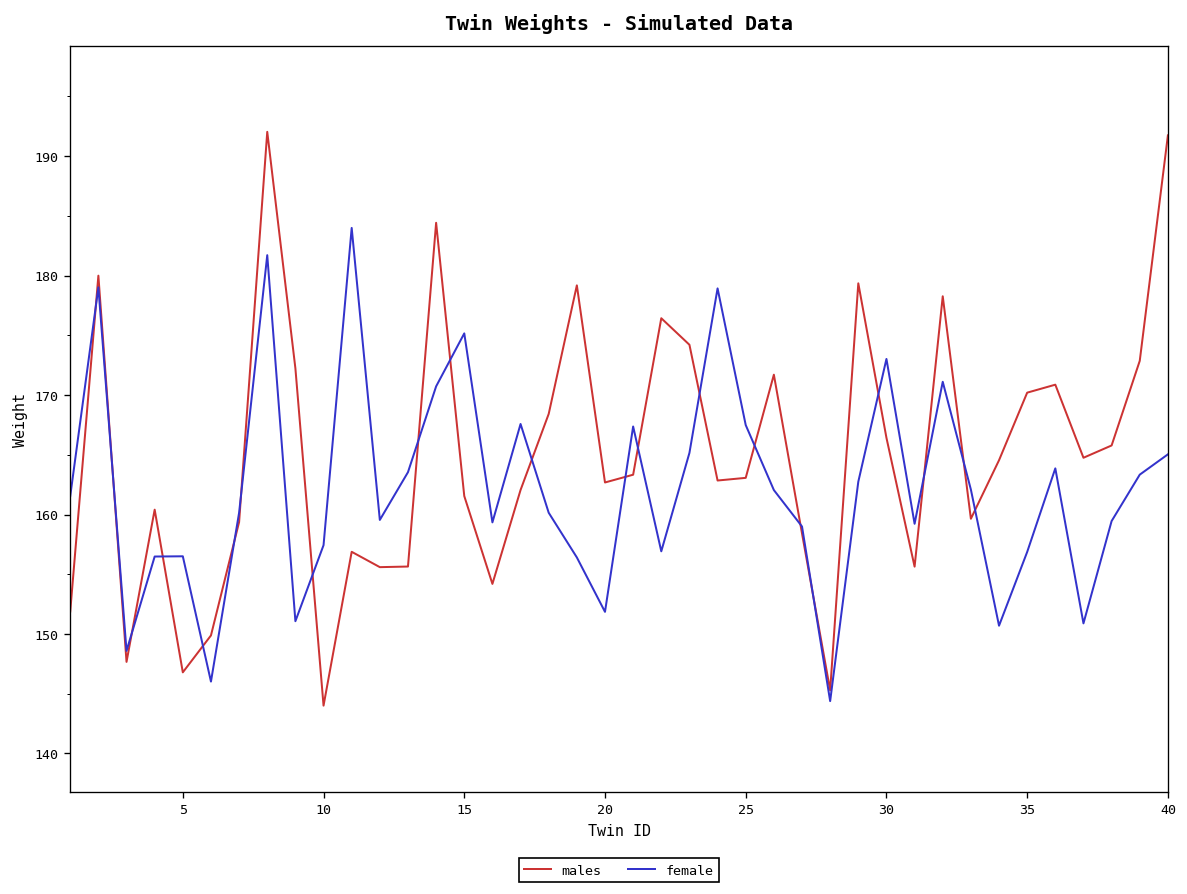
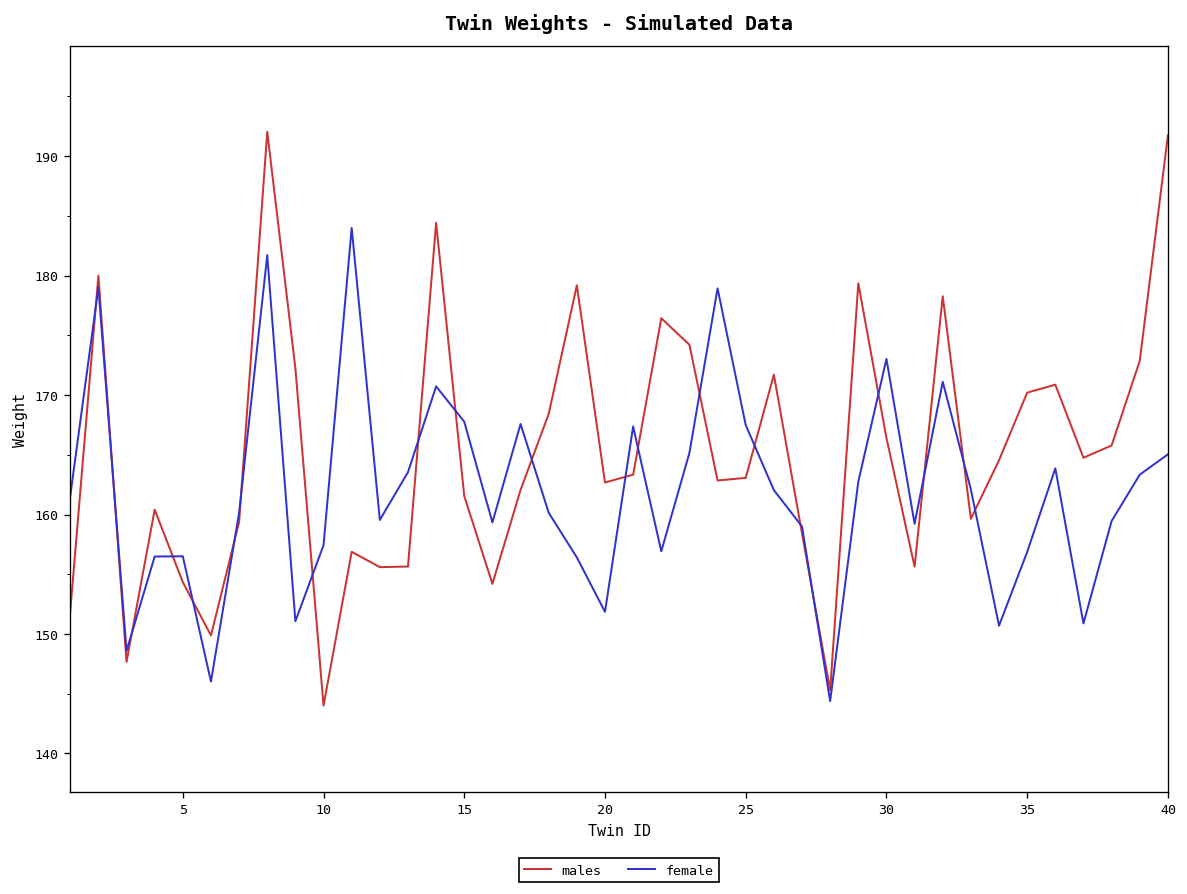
  {
    "males": {
-     "5": 147,
+     "5": 154,
      "10": 144,
      "15": 162,
      "20": 163,
      "25": 163,
      "30": 166,
      "35": 170,
      "40": 192
    },
    "female": {
      "5": 157,
      "10": 157,
-     "15": 175,
+     "15": 168,
      "20": 152,
      "25": 167,
      "30": 173,
      "35": 157,
      "40": 165
    }
  }
